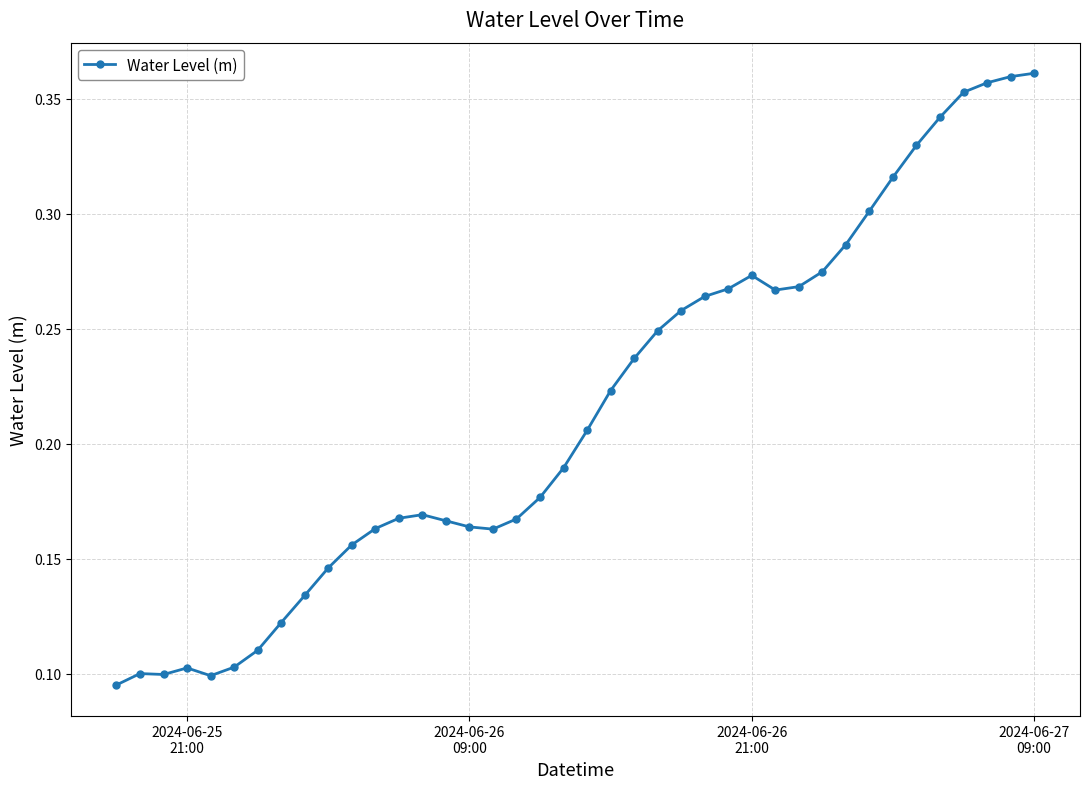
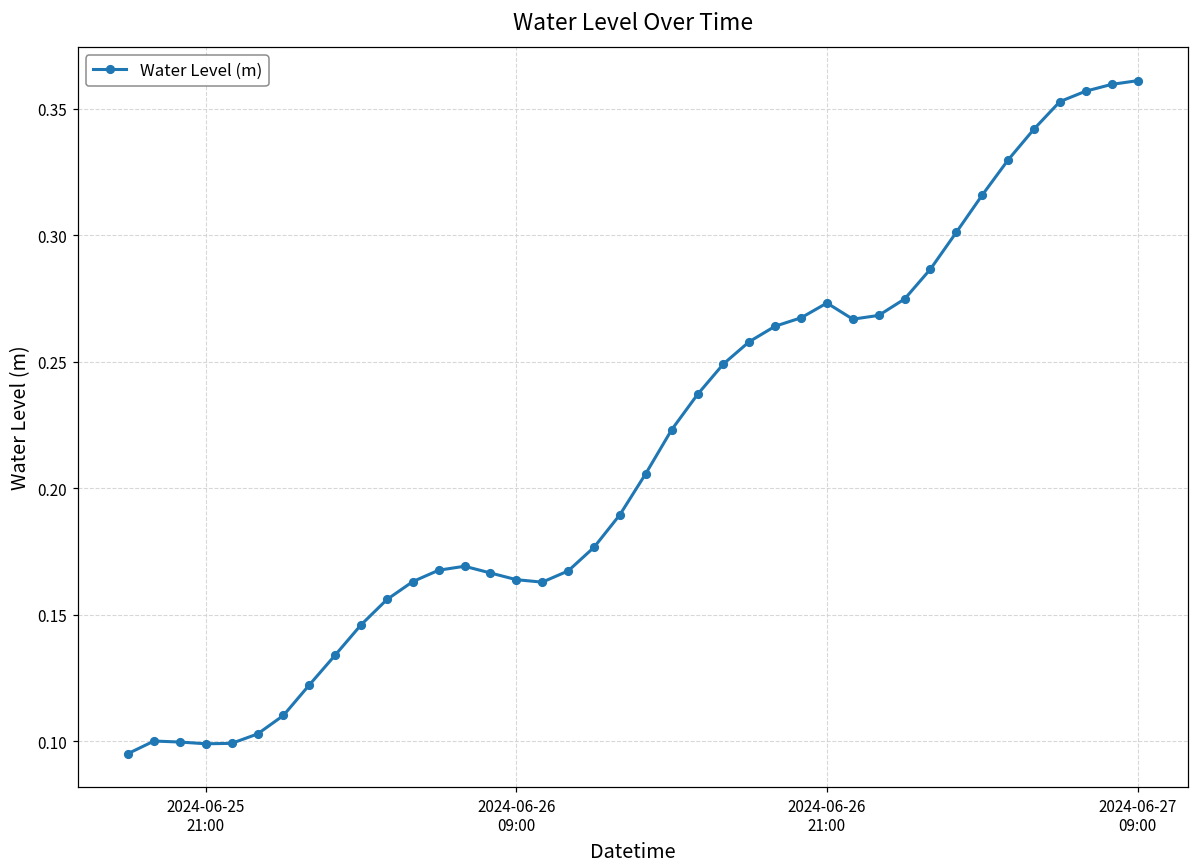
  {
-   "2024-06-25 21:00": 0.102,
+   "2024-06-25 21:00": 0.099,
    "2024-06-26 09:00": 0.164,
    "2024-06-26 21:00": 0.273,
    "2024-06-27 09:00": 0.361
  }
